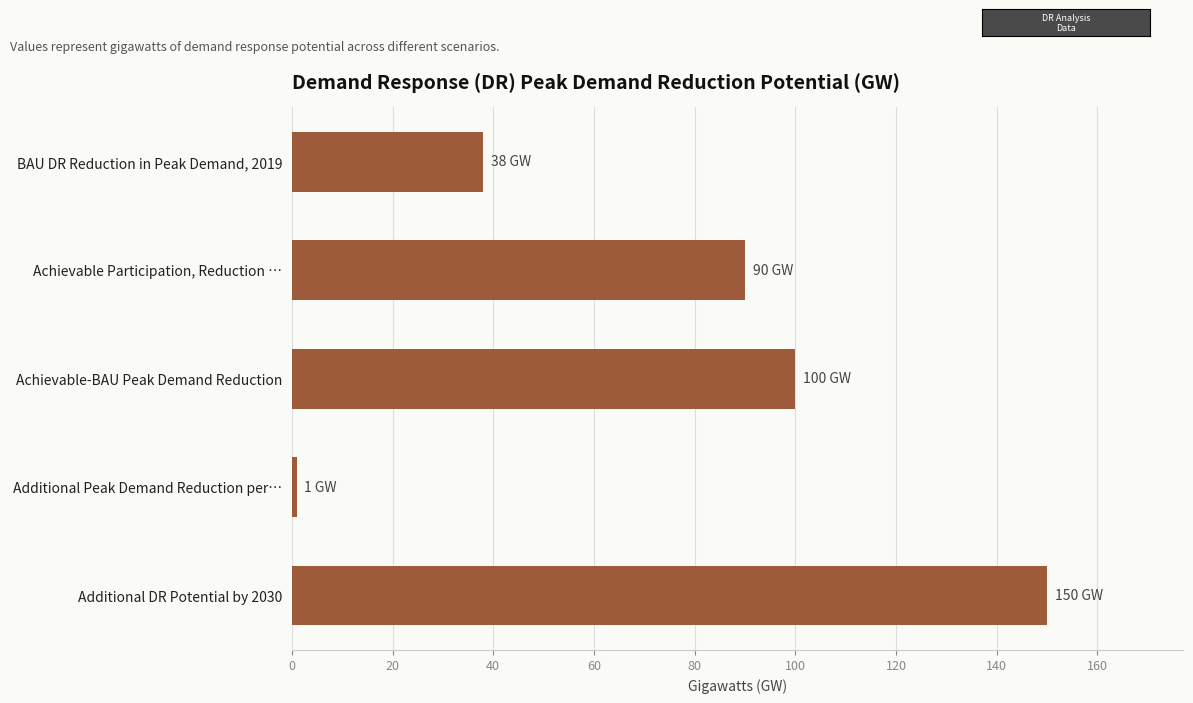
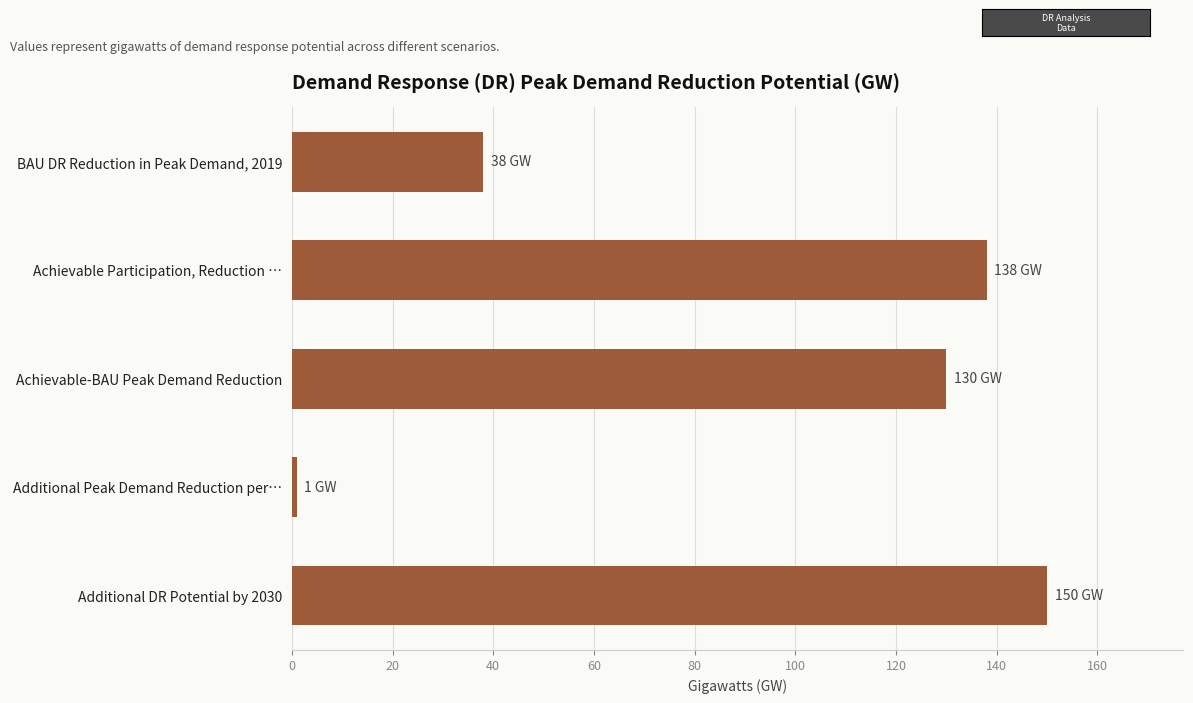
  {
    "BAU DR Reduction in Peak Demand, 2019": 38,
-   "Achievable Participation, Reduction …": 90,
-   "Achievable-BAU Peak Demand Reduction": 100,
+   "Achievable Participation, Reduction …": 138,
+   "Achievable-BAU Peak Demand Reduction": 130,
    "Additional Peak Demand Reduction per…": 1,
    "Additional DR Potential by 2030": 150
  }
